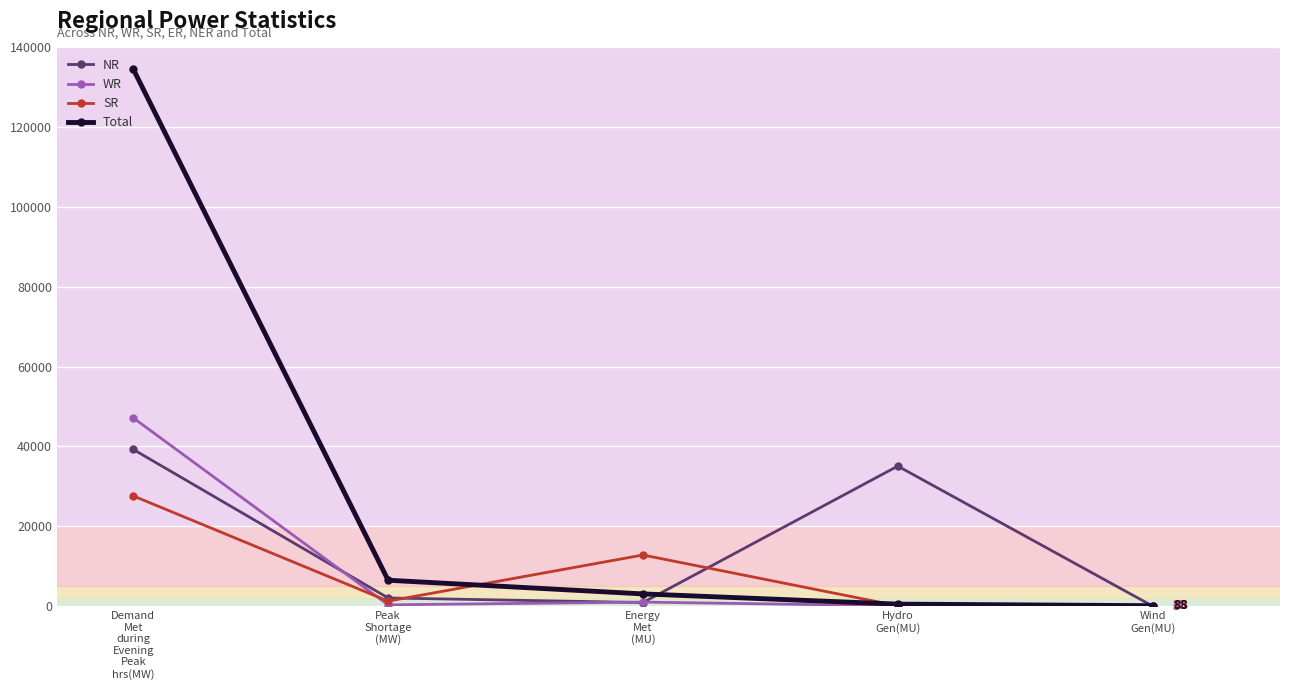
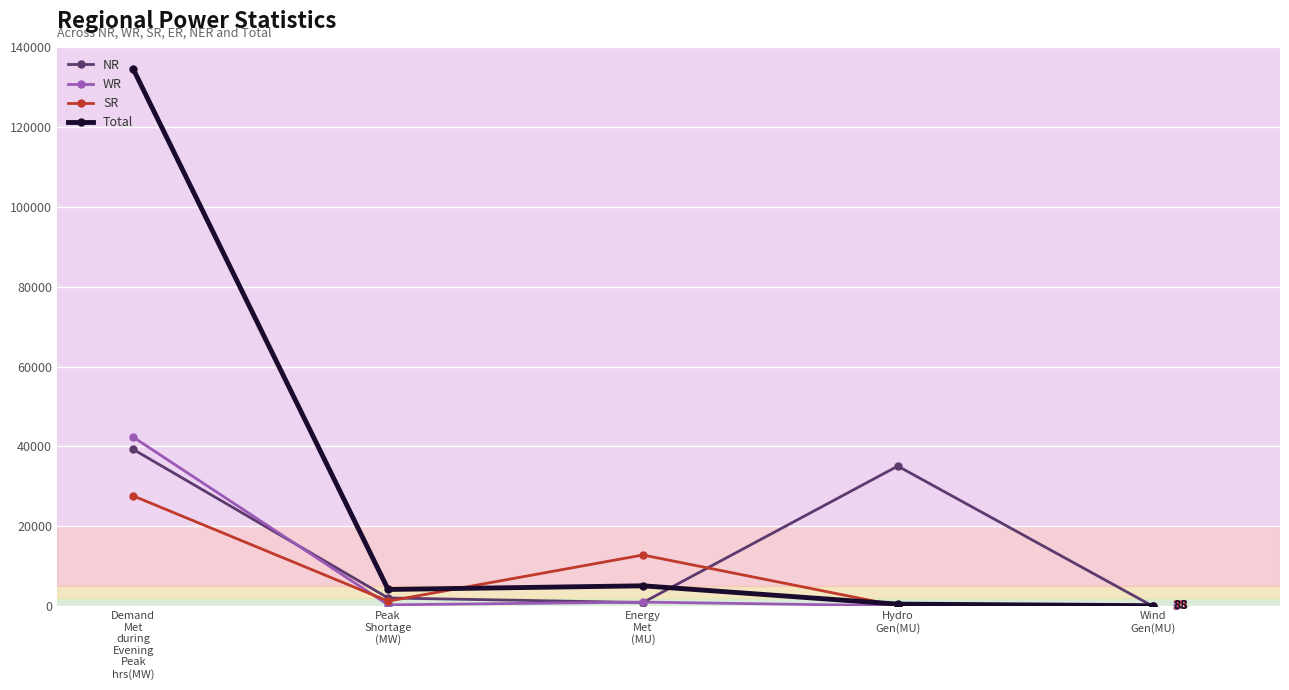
  {
    "NR": {
      "Demand Met during Evening Peak hrs(MW)": 39000,
      "Peak Shortage (MW)": 2000,
      "Hydro Gen(MU)": 35000
    },
    "WR": {
-     "Demand Met during Evening Peak hrs(MW)": 47000,
+     "Demand Met during Evening Peak hrs(MW)": 42000,
      "Peak Shortage (MW)": 0
    },
    "SR": {
      "Demand Met during Evening Peak hrs(MW)": 28000,
      "Peak Shortage (MW)": 1000,
      "Energy Met (MU)": 13000
    },
    "Total": {
      "Demand Met during Evening Peak hrs(MW)": 135000,
-     "Peak Shortage (MW)": 6000,
-     "Energy Met (MU)": 3000
+     "Peak Shortage (MW)": 4000,
+     "Energy Met (MU)": 5000
    }
  }
